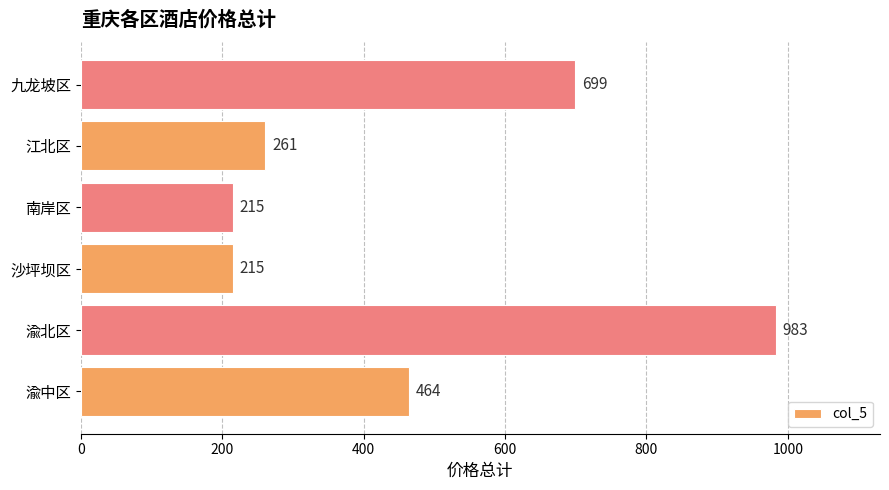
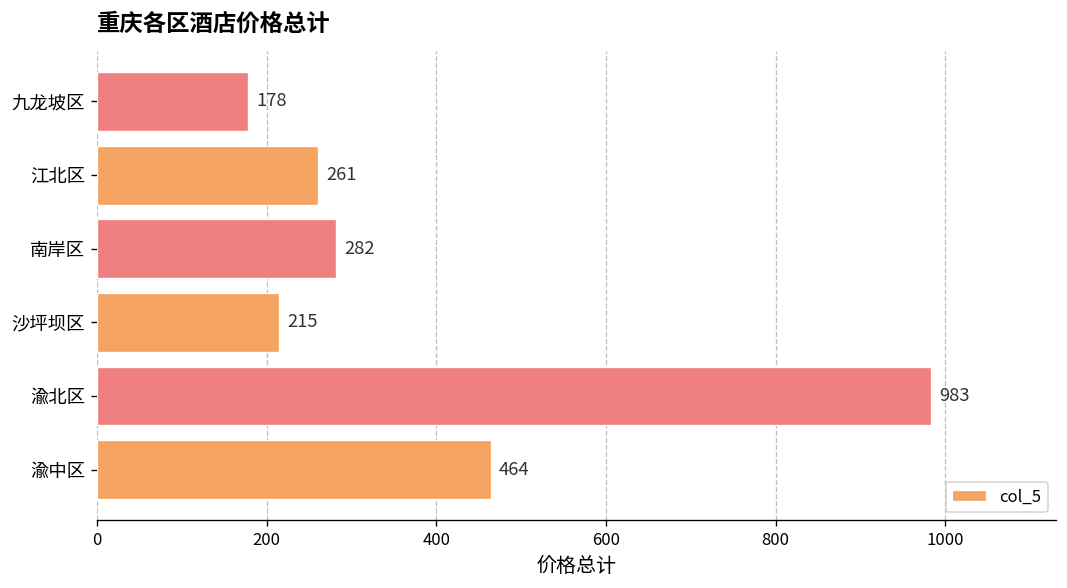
  {
-   "九龙坡区": 699,
+   "九龙坡区": 178,
    "江北区": 261,
-   "南岸区": 215,
+   "南岸区": 282,
    "沙坪坝区": 215,
    "渝北区": 983,
    "渝中区": 464
  }
